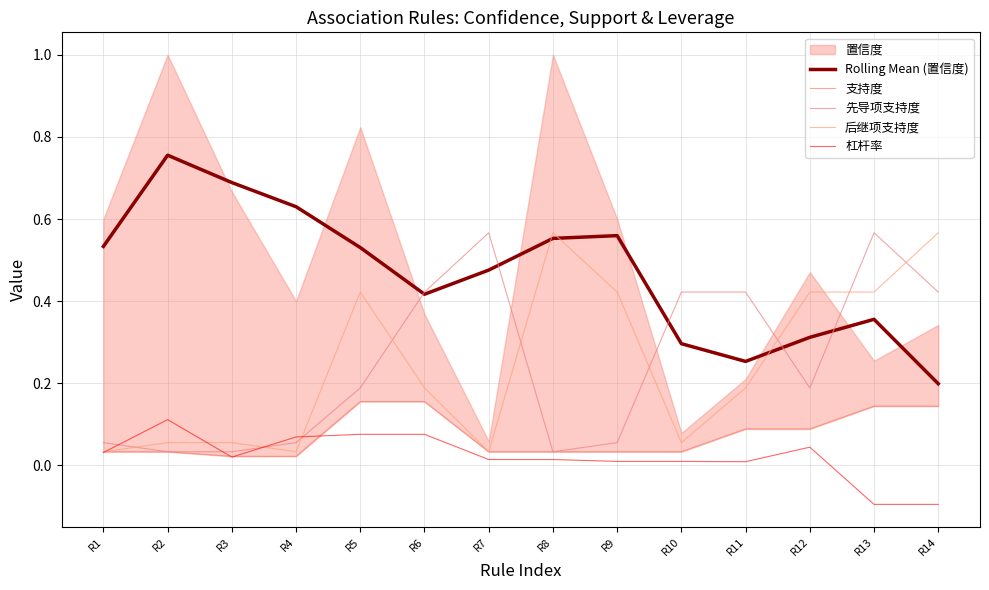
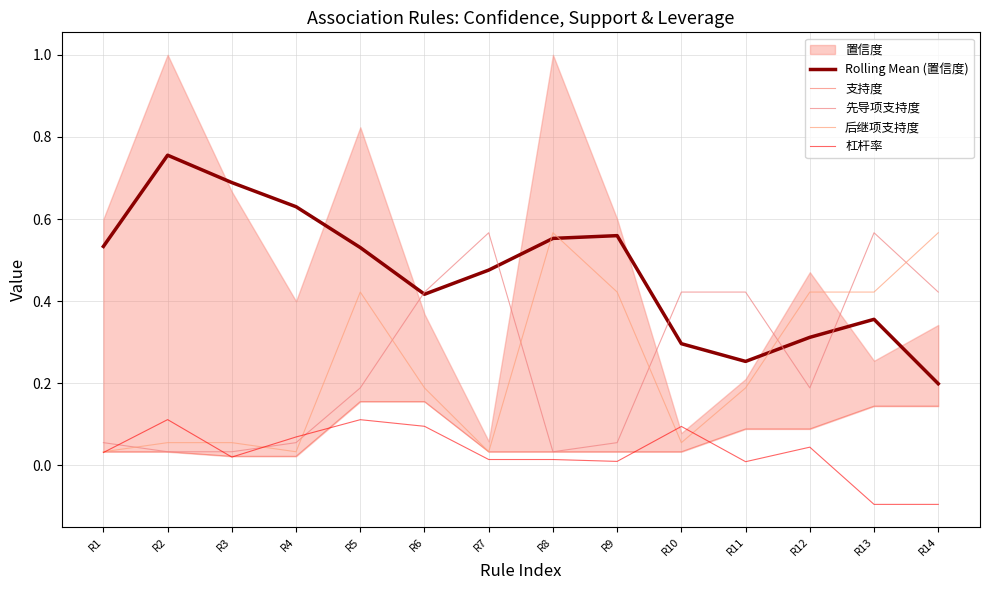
  {
    "Rolling Mean (置信度)": {
      "R1": 0.53,
      "R2": 0.76,
      "R3": 0.69,
      "R4": 0.63,
      "R5": 0.53,
      "R7": 0.48,
      "R8": 0.55,
      "R9": 0.56,
      "R10": 0.30,
      "R11": 0.25,
      "R12": 0.31,
      "R13": 0.36,
      "R14": 0.20
    },
    "杠杆率": {
      "R2": 0.11,
      "R4": 0.07,
-     "R5": 0.08,
-     "R6": 0.08,
+     "R5": 0.11,
+     "R6": 0.10,
      "R7": 0.01,
      "R8": 0.01,
      "R9": 0.01,
-     "R10": 0.01,
+     "R10": 0.09,
      "R11": 0.01,
      "R12": 0.04,
      "R13": -0.09,
      "R14": -0.09
    }
  }
